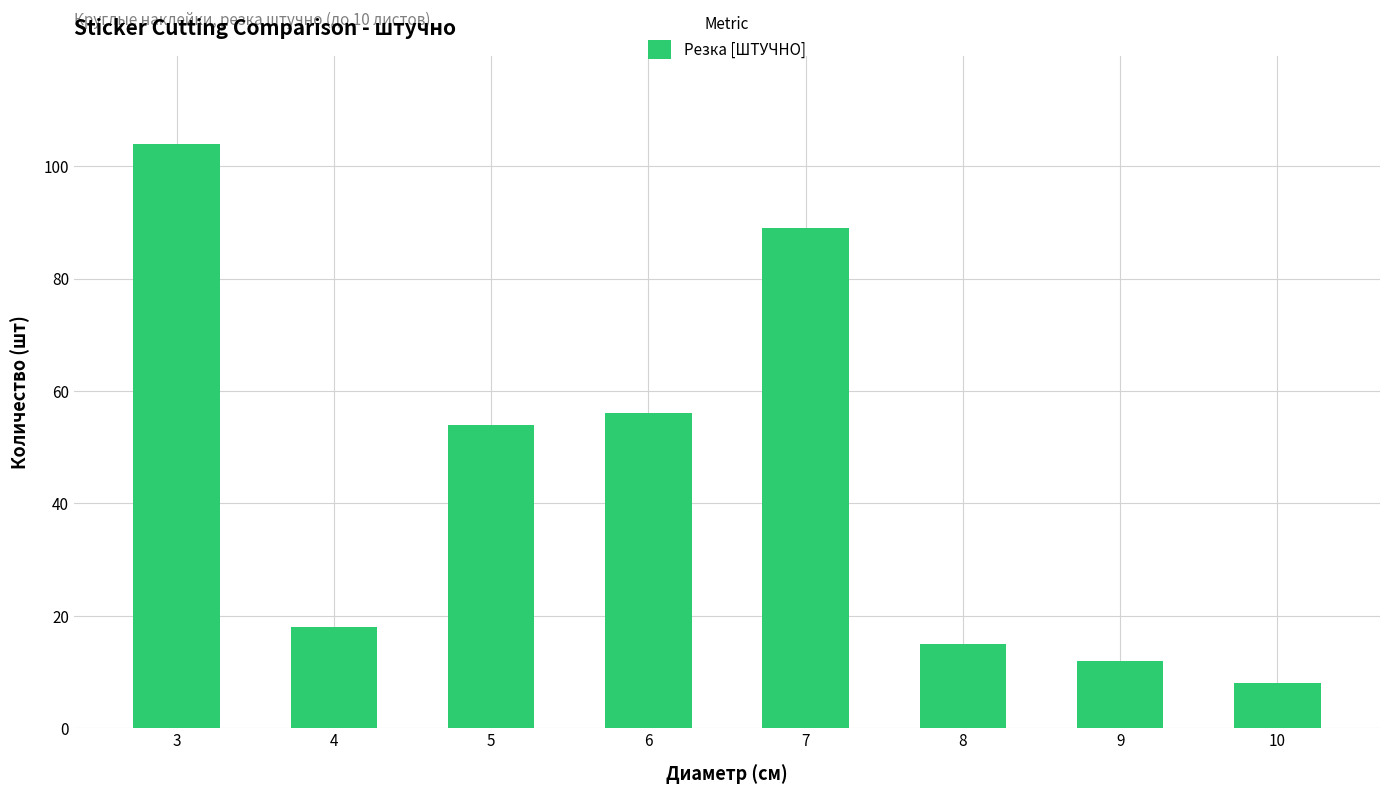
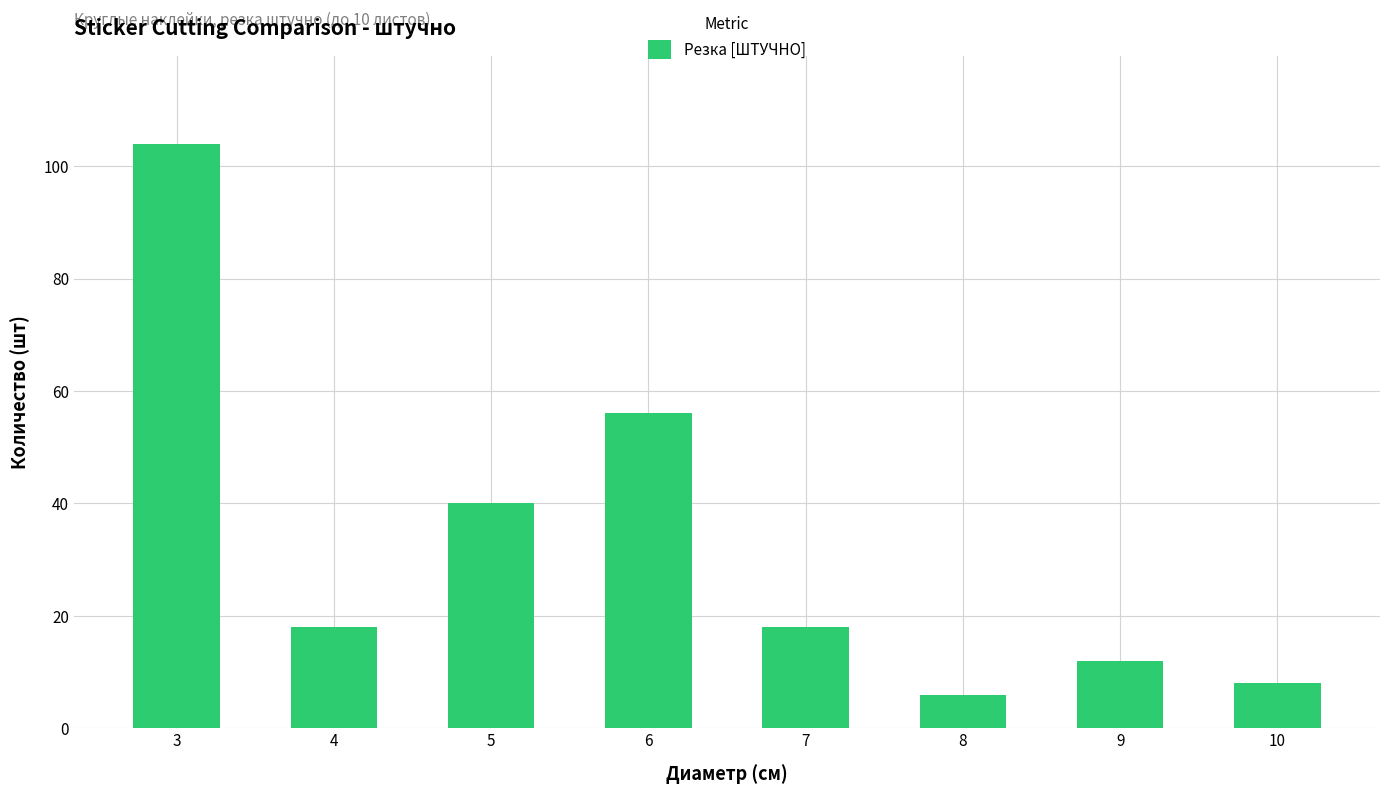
  {
    "3": 104,
    "4": 18,
-   "5": 54,
+   "5": 40,
    "6": 56,
-   "7": 89,
-   "8": 15,
+   "7": 18,
+   "8": 6,
    "9": 12,
    "10": 8
  }
